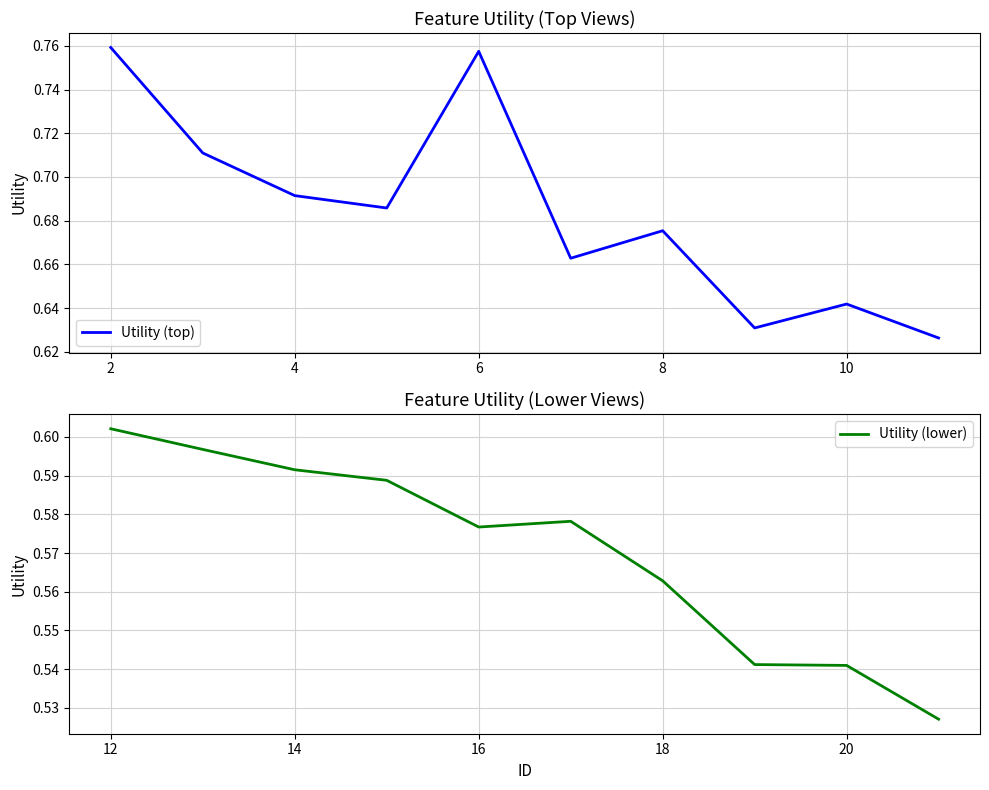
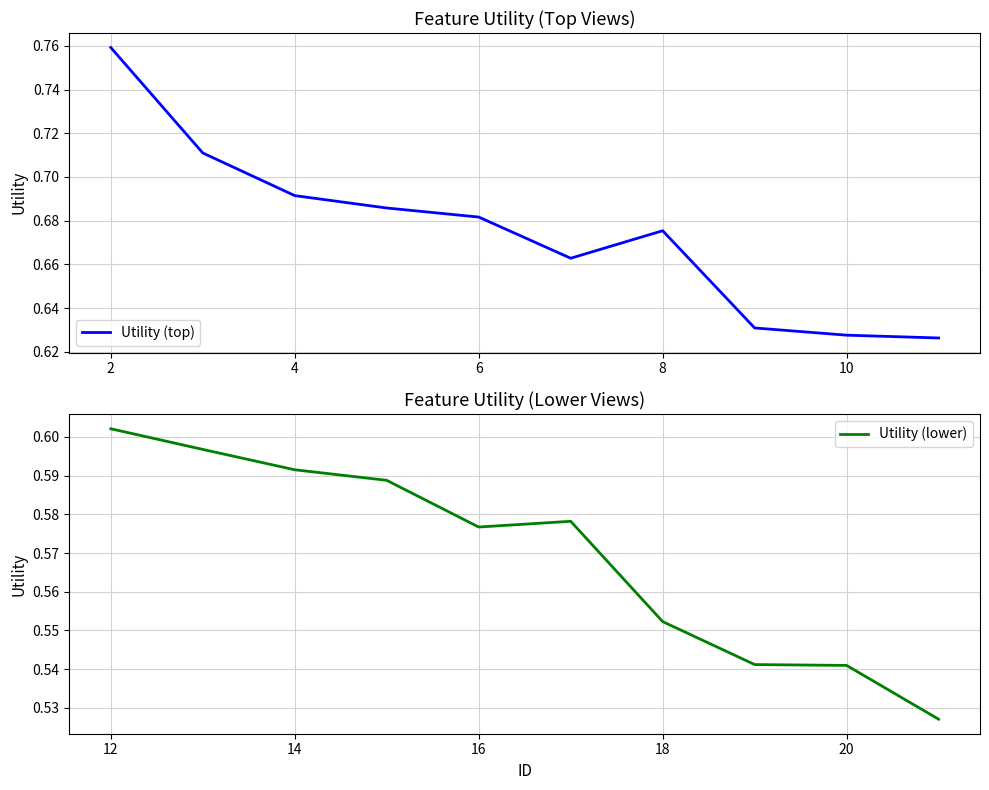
  {
    "Feature Utility (Top Views)": {
      "2": 0.759,
      "4": 0.691,
-     "6": 0.758,
+     "6": 0.682,
      "8": 0.675,
-     "10": 0.642
+     "10": 0.628
    },
    "Feature Utility (Lower Views)": {
      "12": 0.602,
      "14": 0.592,
      "16": 0.577,
-     "18": 0.563,
+     "18": 0.552,
      "20": 0.541
    }
  }
